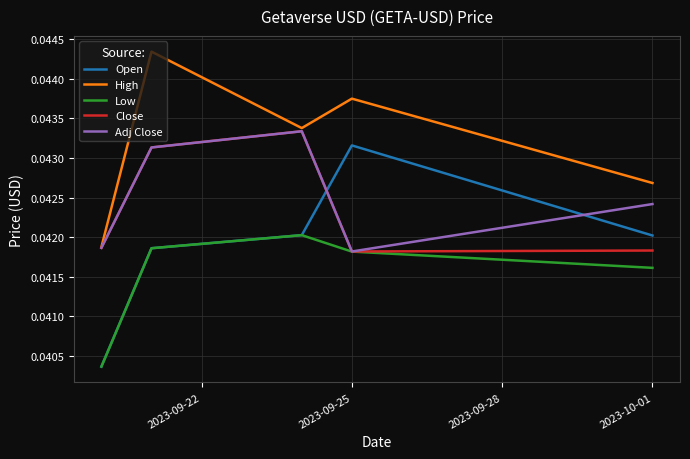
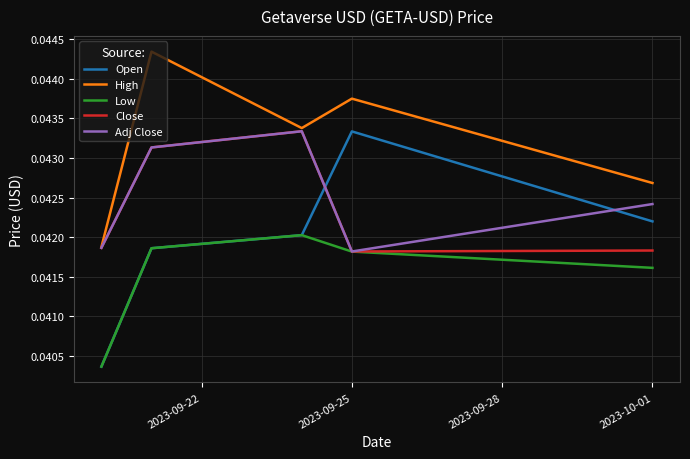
  {
    "Open": {
-     "2023-09-25": 0.0432,
-     "2023-10-01": 0.0420
+     "2023-09-25": 0.0433,
+     "2023-10-01": 0.0422
    },
    "High": {
      "2023-09-25": 0.0437,
      "2023-10-01": 0.0427
    },
    "Low": {
      "2023-10-01": 0.0416
    },
    "Close": {
      "2023-10-01": 0.0418
    },
    "Adj Close": {
      "2023-10-01": 0.0424
    }
  }
